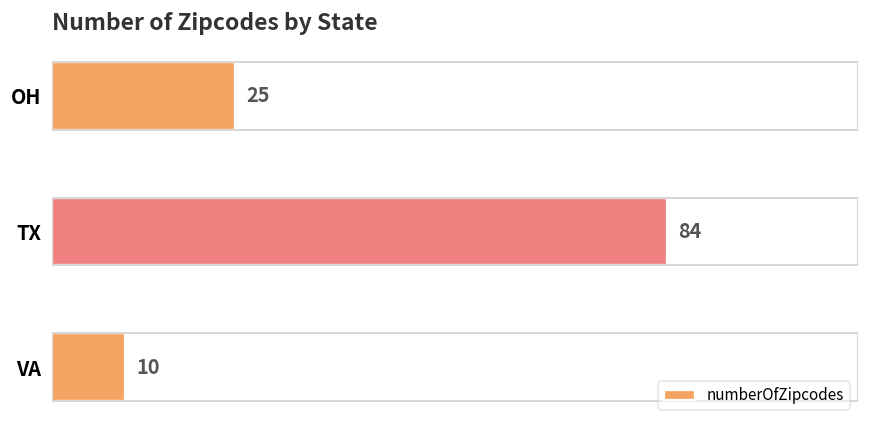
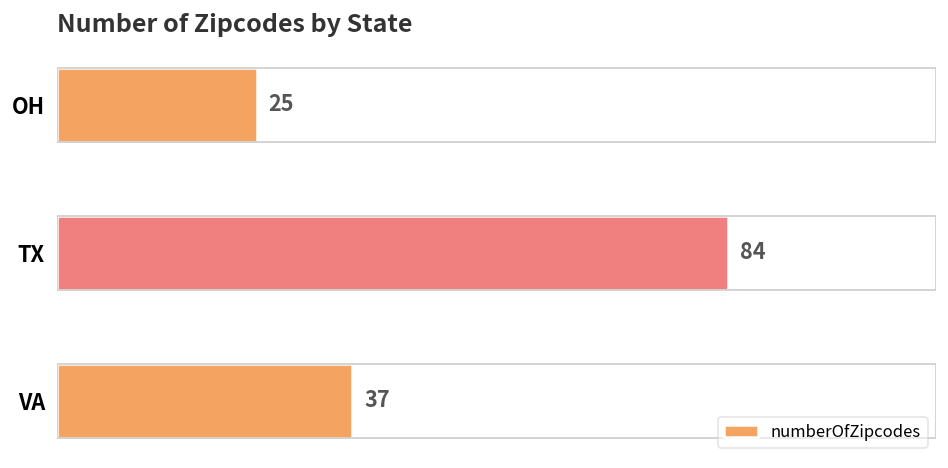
  {
    "OH": 25,
    "TX": 84,
-   "VA": 10
+   "VA": 37
  }
